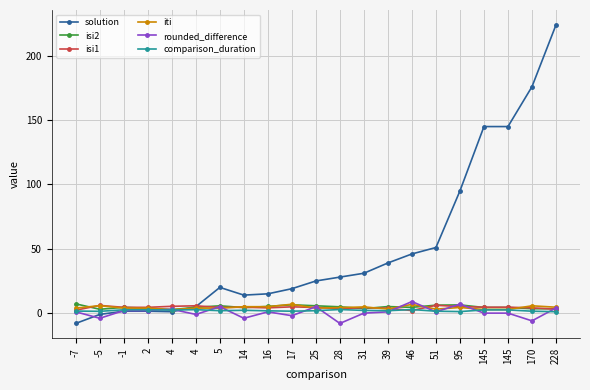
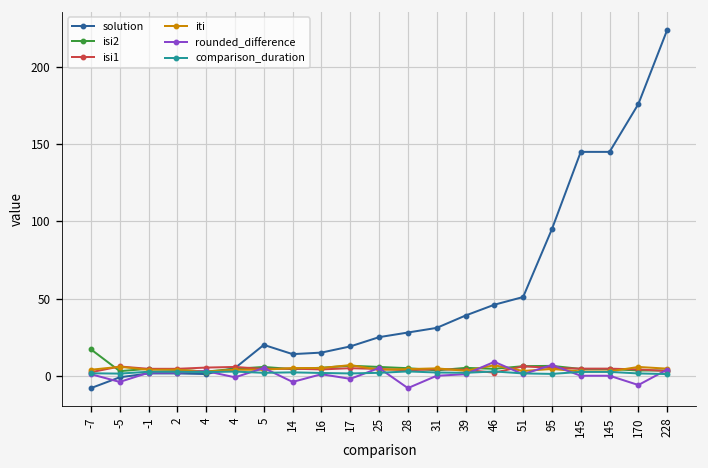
  {
    "isi2": {
-     "-7": 7
+     "-7": 17
    },
    "iti": {
      "46": 7
    },
    "rounded_difference": {
      "-5": -4,
      "14": -4,
      "17": -2,
      "28": -8,
      "31": 0,
      "46": 9,
      "170": -6
    }
  }
